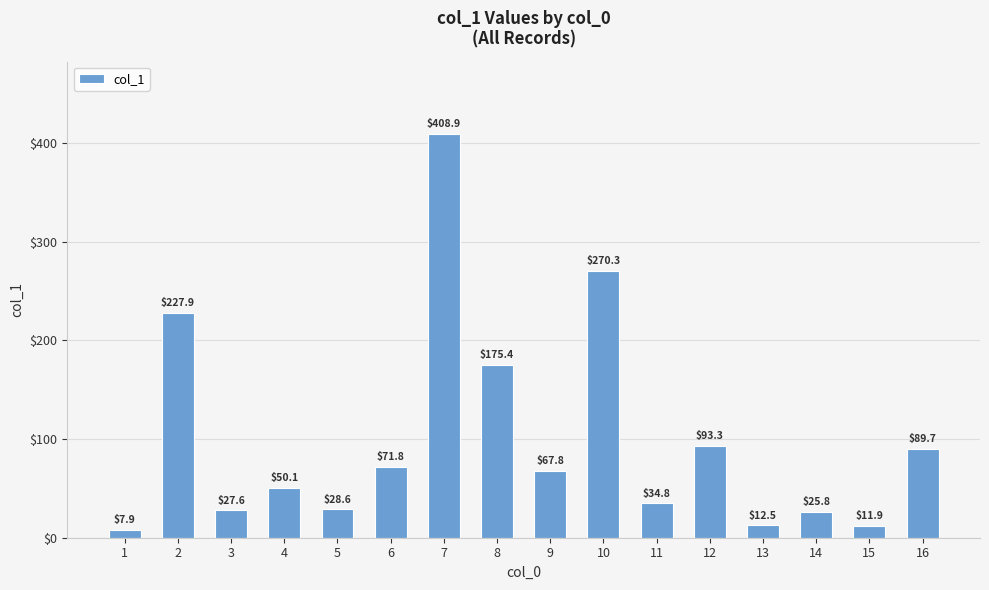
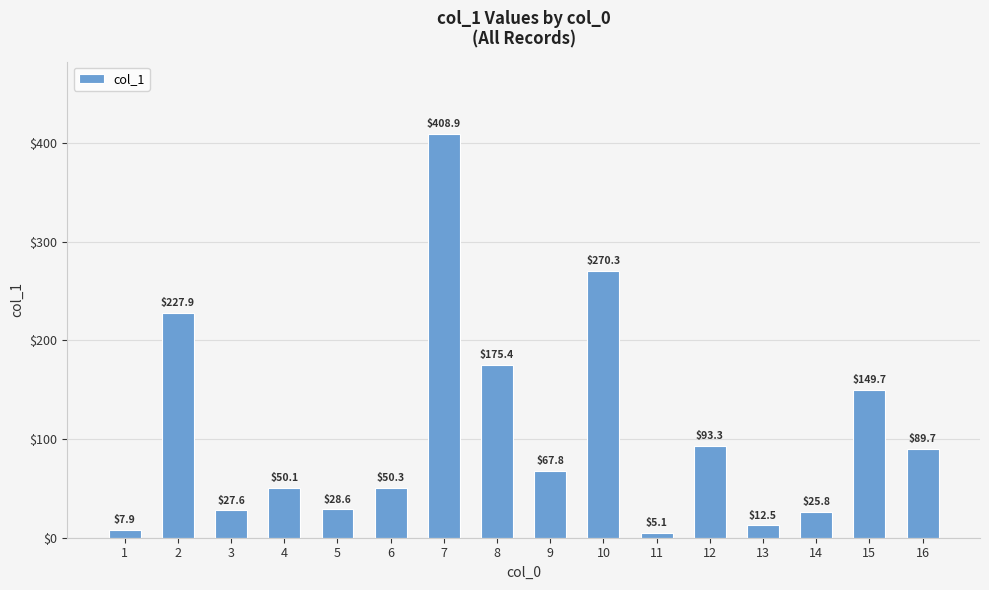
  {
    "1": "$7.9",
    "2": "$227.9",
    "3": "$27.6",
    "4": "$50.1",
    "5": "$28.6",
-   "6": "$71.8",
+   "6": "$50.3",
    "7": "$408.9",
    "8": "$175.4",
    "9": "$67.8",
    "10": "$270.3",
-   "11": "$34.8",
+   "11": "$5.1",
    "12": "$93.3",
    "13": "$12.5",
    "14": "$25.8",
-   "15": "$11.9",
+   "15": "$149.7",
    "16": "$89.7"
  }
